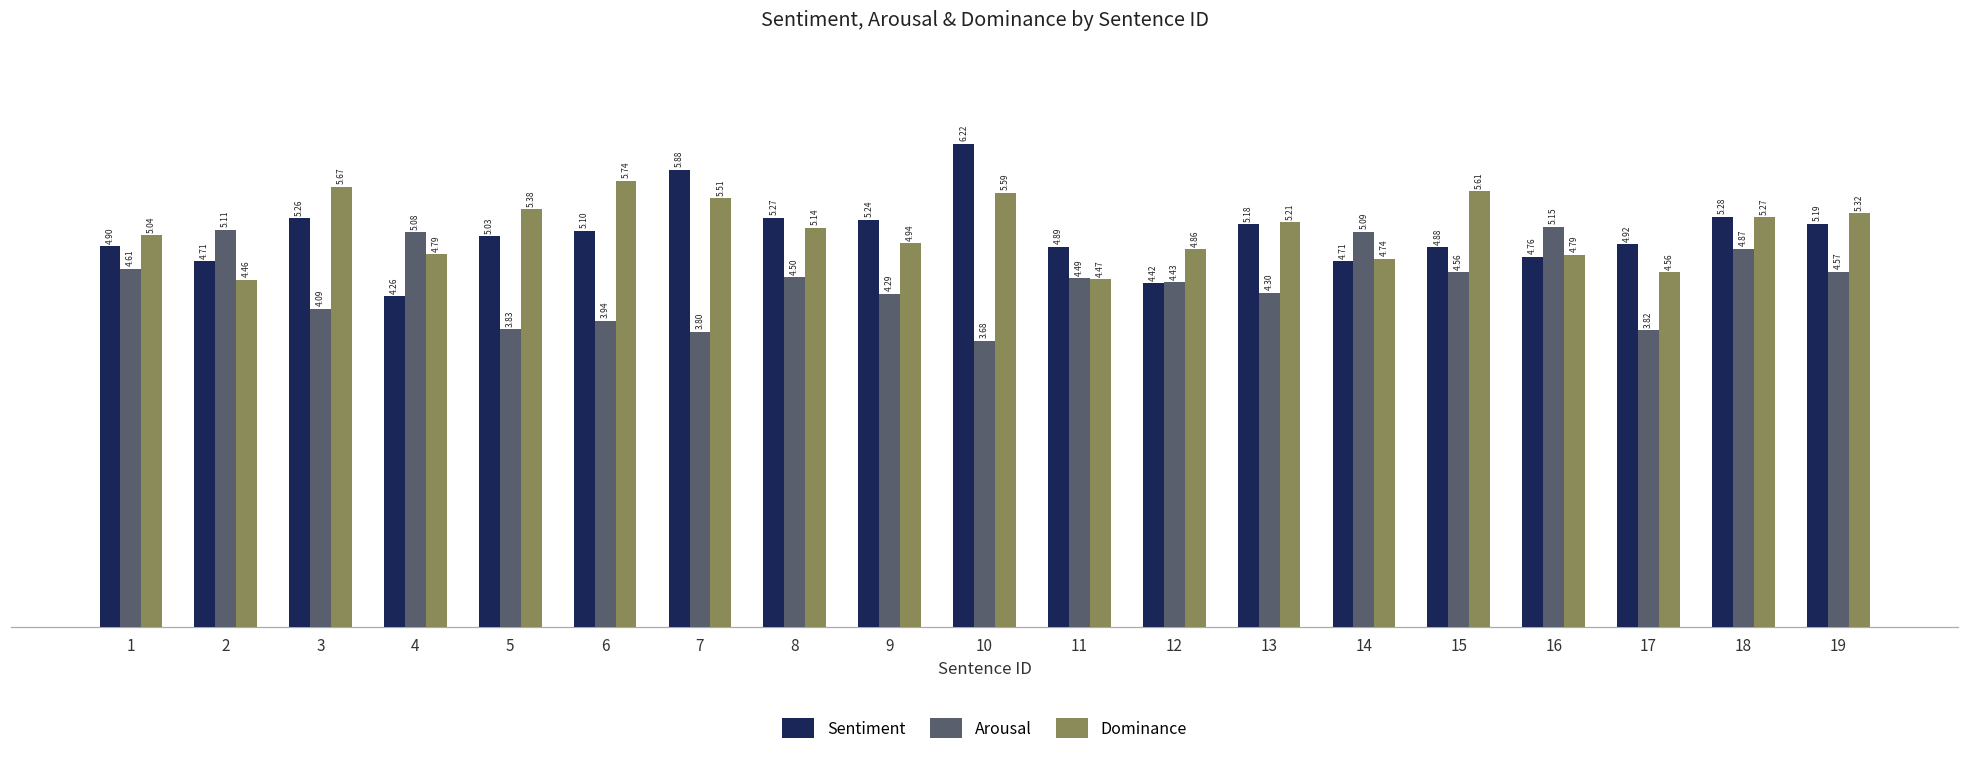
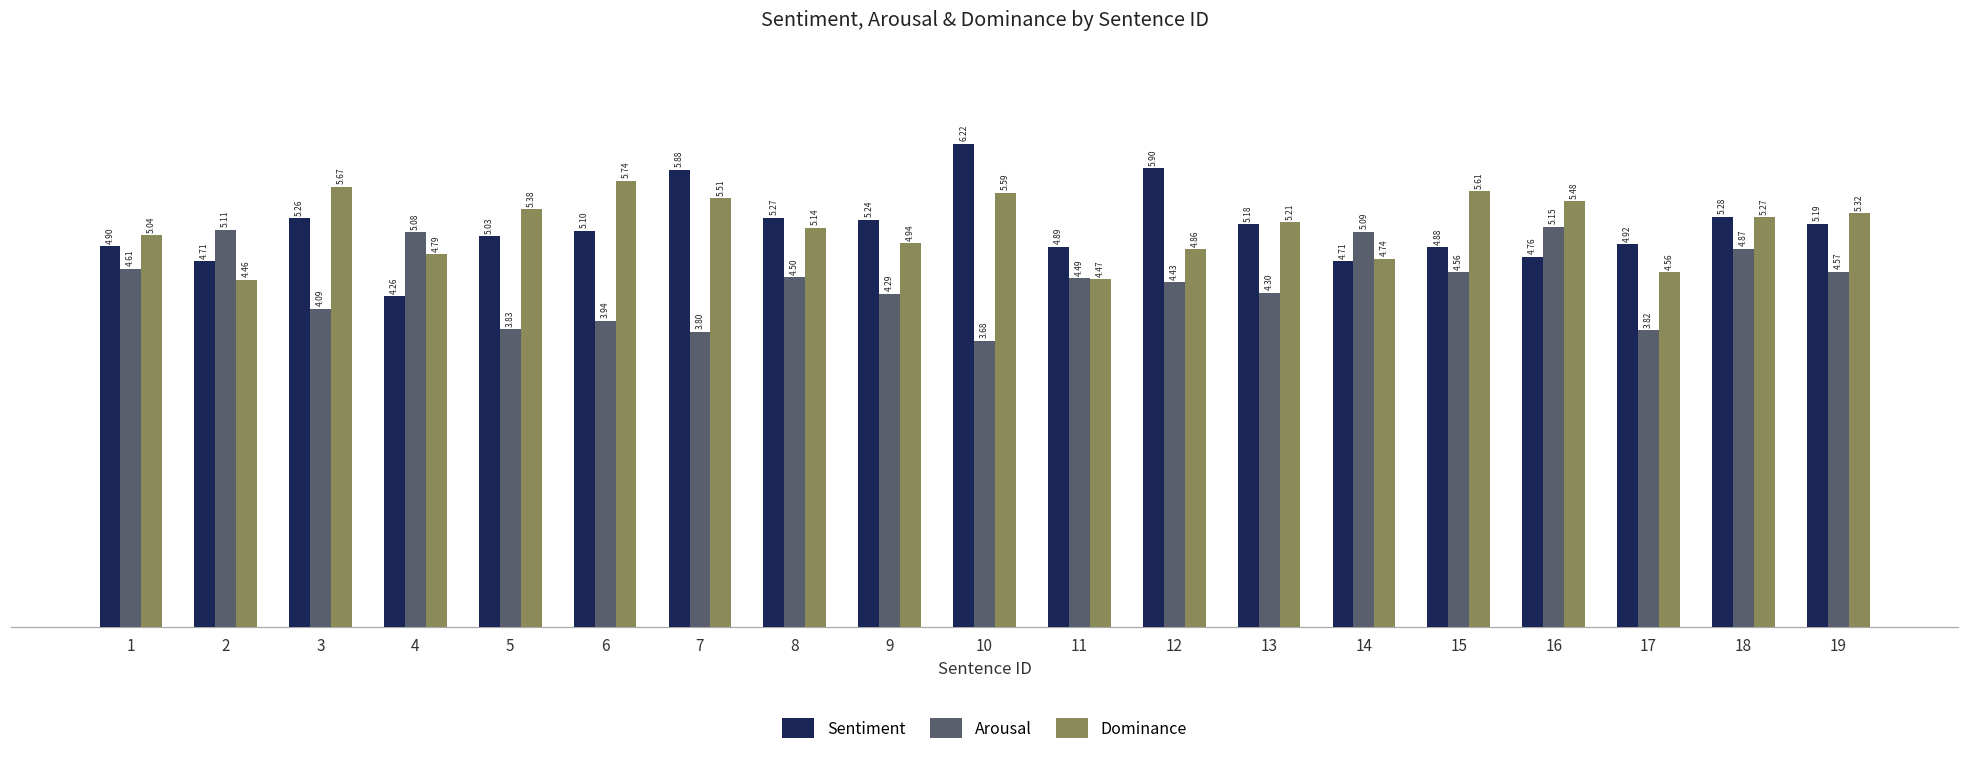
  {
    "Sentiment": {
      "1": 4.90,
      "2": 4.71,
      "3": 5.26,
      "4": 4.26,
      "5": 5.03,
      "6": 5.10,
      "7": 5.88,
      "8": 5.27,
      "9": 5.24,
      "10": 6.22,
      "11": 4.89,
-     "12": 4.42,
+     "12": 5.90,
      "13": 5.18,
      "14": 4.71,
      "15": 4.88,
      "16": 4.76,
      "17": 4.92,
      "18": 5.28,
      "19": 5.19
    },
    "Arousal": {
      "1": 4.61,
      "2": 5.11,
      "3": 4.09,
      "4": 5.08,
      "5": 3.83,
      "6": 3.94,
      "7": 3.80,
      "8": 4.50,
      "9": 4.29,
      "10": 3.68,
      "11": 4.49,
      "12": 4.43,
      "13": 4.30,
      "14": 5.09,
      "15": 4.56,
      "16": 5.15,
      "17": 3.82,
      "18": 4.87,
      "19": 4.57
    },
    "Dominance": {
      "1": 5.04,
      "2": 4.46,
      "3": 5.67,
      "4": 4.79,
      "5": 5.38,
      "6": 5.74,
      "7": 5.51,
      "8": 5.14,
      "9": 4.94,
      "10": 5.59,
      "11": 4.47,
      "12": 4.86,
      "13": 5.21,
      "14": 4.74,
      "15": 5.61,
-     "16": 4.79,
+     "16": 5.48,
      "17": 4.56,
      "18": 5.27,
      "19": 5.32
    }
  }
